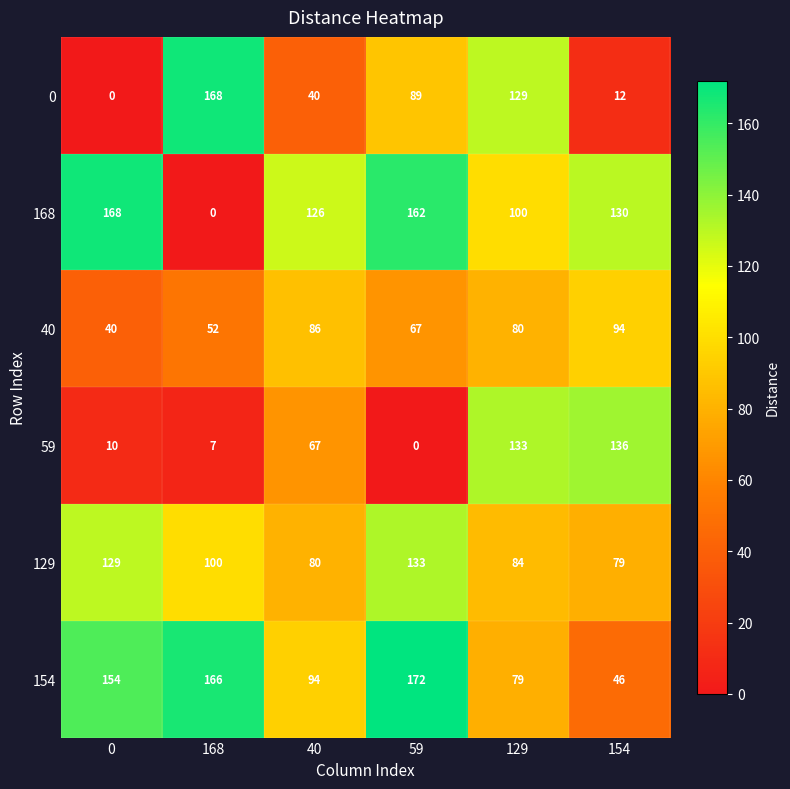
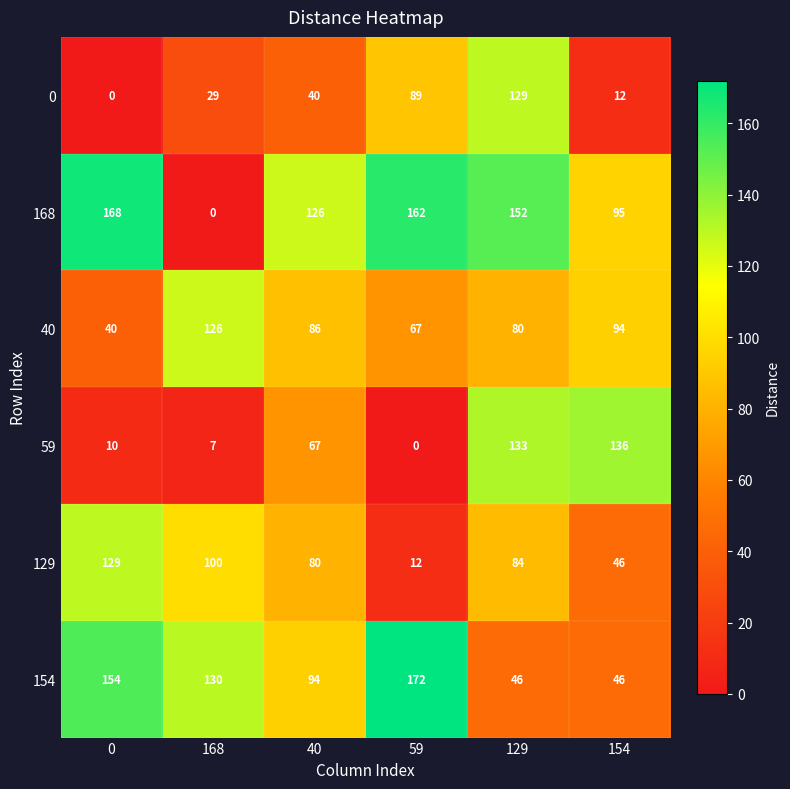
  {
    "0": {
      "0": 0,
-     "168": 168,
+     "168": 29,
      "40": 40,
      "59": 89,
      "129": 129,
      "154": 12
    },
    "168": {
      "0": 168,
      "168": 0,
      "40": 126,
      "59": 162,
-     "129": 100,
-     "154": 130
+     "129": 152,
+     "154": 95
    },
    "40": {
      "0": 40,
-     "168": 52,
+     "168": 126,
      "40": 86,
      "59": 67,
      "129": 80,
      "154": 94
    },
    "59": {
      "0": 10,
      "168": 7,
      "40": 67,
      "59": 0,
      "129": 133,
      "154": 136
    },
    "129": {
      "0": 129,
      "168": 100,
      "40": 80,
-     "59": 133,
+     "59": 12,
      "129": 84,
-     "154": 79
+     "154": 46
    },
    "154": {
      "0": 154,
-     "168": 166,
+     "168": 130,
      "40": 94,
      "59": 172,
-     "129": 79,
+     "129": 46,
      "154": 46
    }
  }
